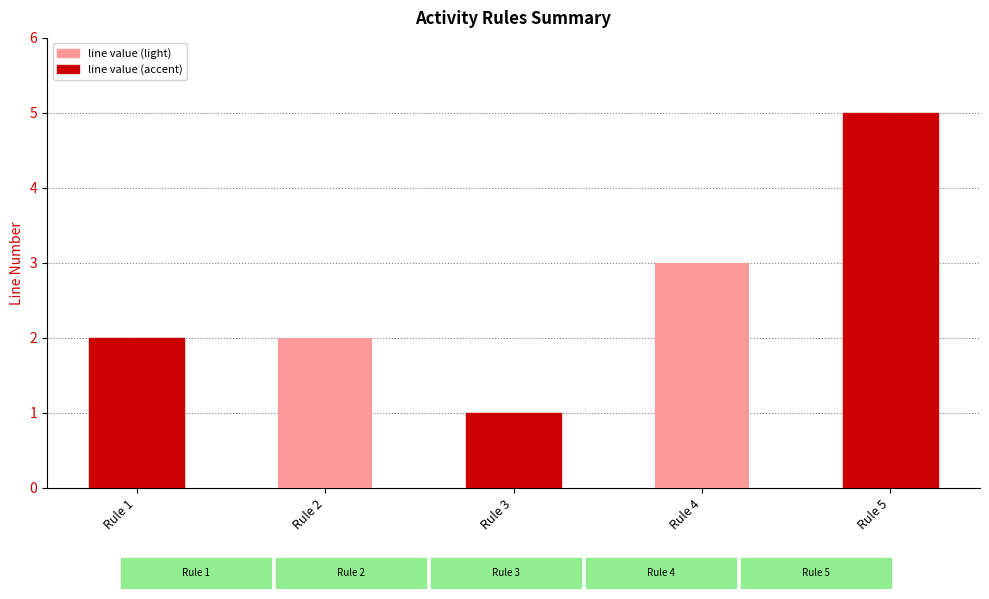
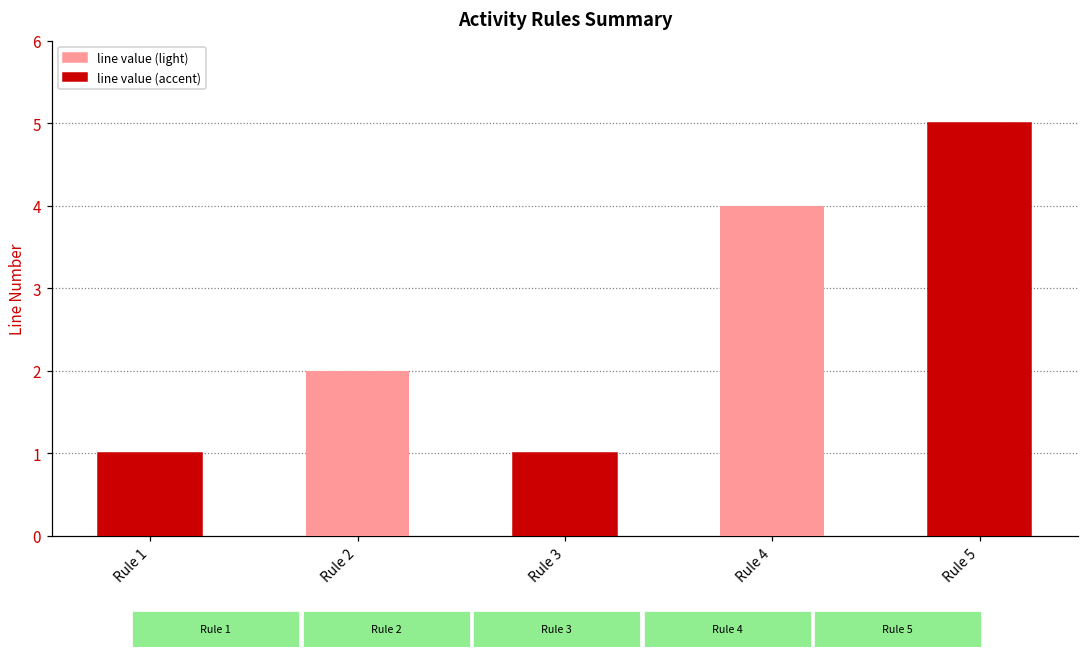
  {
-   "Rule 1": 2,
+   "Rule 1": 1,
    "Rule 2": 2,
    "Rule 3": 1,
-   "Rule 4": 3,
+   "Rule 4": 4,
    "Rule 5": 5
  }
